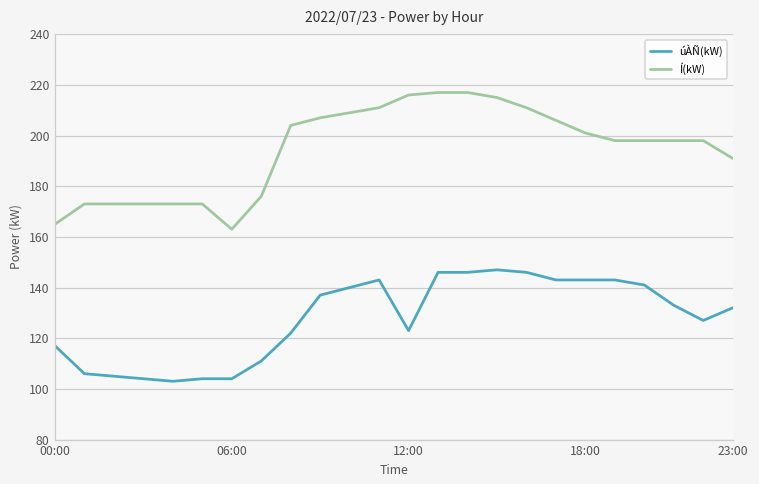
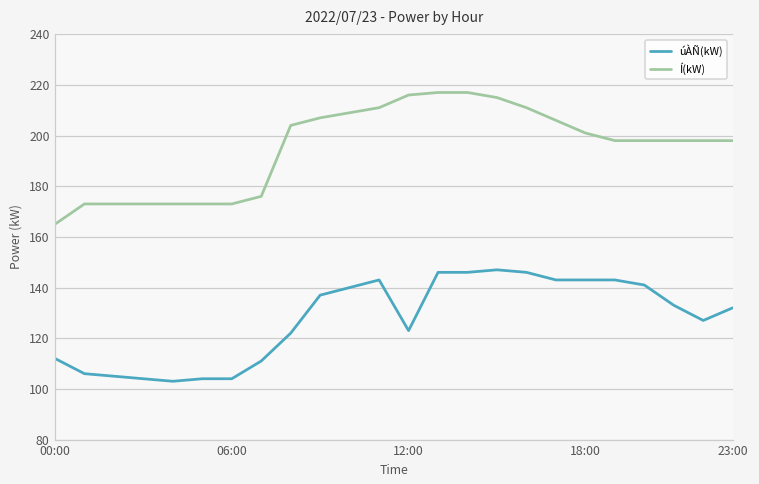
  {
    "úÀÑ(kW)": {
-     "00:00": 117,
+     "00:00": 112,
      "06:00": 104,
      "12:00": 123,
      "18:00": 143,
      "23:00": 132
    },
    "Í(kW)": {
      "00:00": 165,
-     "06:00": 163,
+     "06:00": 173,
      "12:00": 216,
      "18:00": 201,
-     "23:00": 191
+     "23:00": 198
    }
  }
